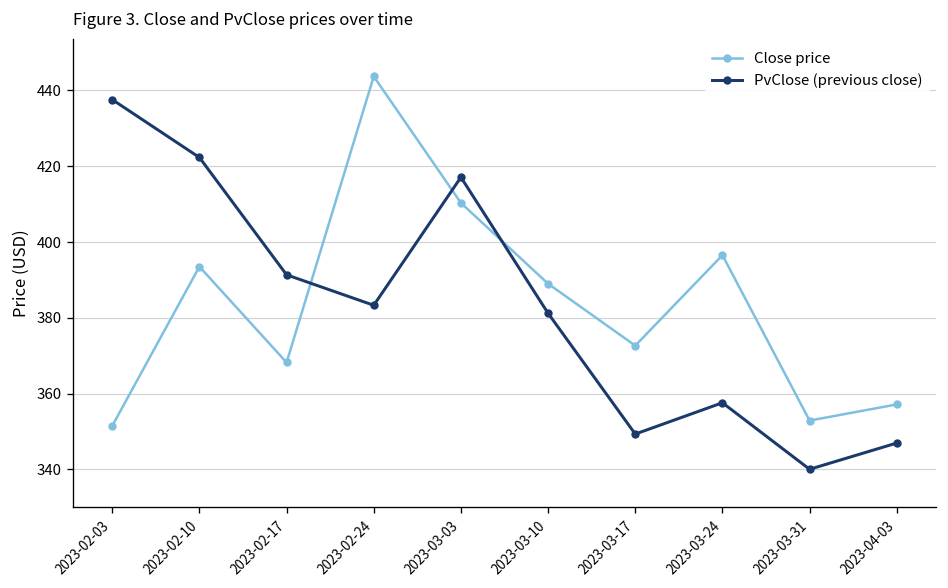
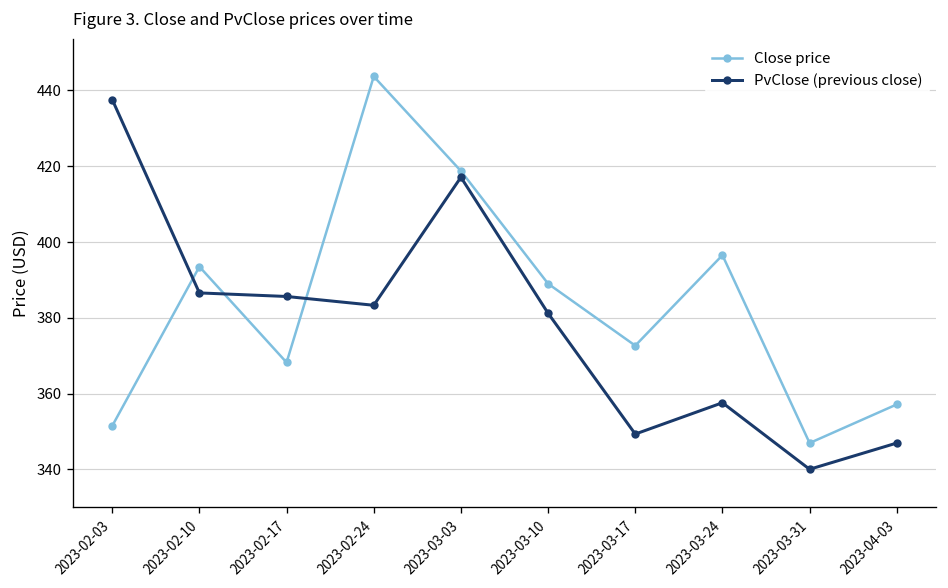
  {
    "Close price": {
      "2023-02-03": 352,
      "2023-02-10": 394,
      "2023-02-17": 368,
      "2023-02-24": 444,
-     "2023-03-03": 410,
+     "2023-03-03": 419,
      "2023-03-10": 389,
      "2023-03-17": 373,
      "2023-03-24": 397,
-     "2023-03-31": 353,
+     "2023-03-31": 347,
      "2023-04-03": 357
    },
    "PvClose (previous close)": {
      "2023-02-03": 438,
-     "2023-02-10": 422,
-     "2023-02-17": 391,
+     "2023-02-10": 387,
+     "2023-02-17": 386,
      "2023-02-24": 383,
      "2023-03-03": 417,
      "2023-03-10": 381,
      "2023-03-17": 349,
      "2023-03-24": 358,
      "2023-03-31": 340,
      "2023-04-03": 347
    }
  }
